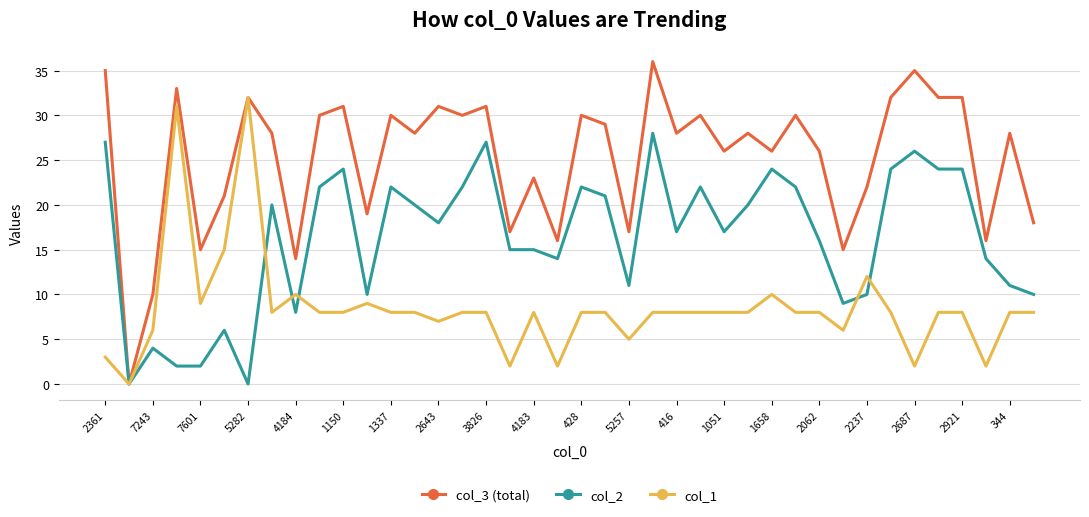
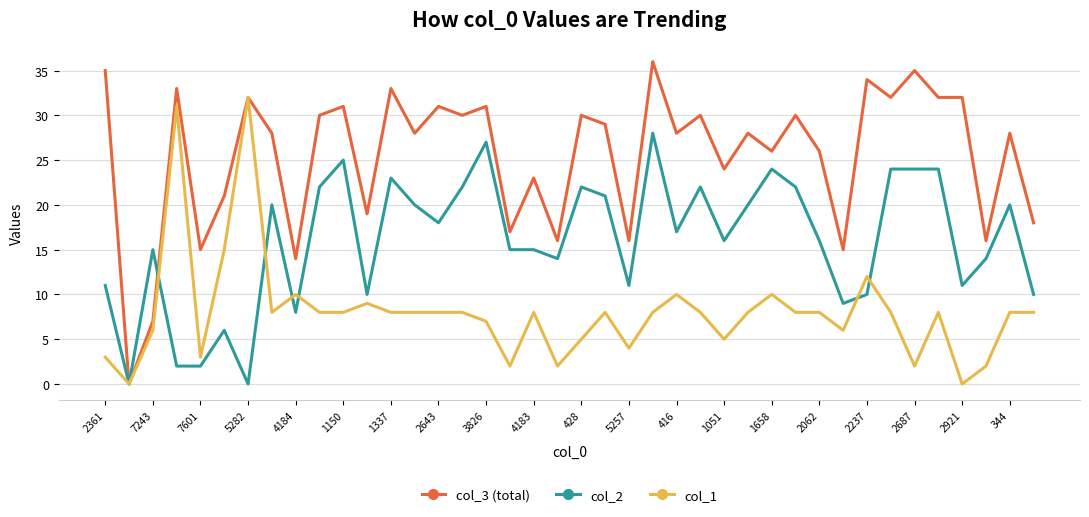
  {
    "col_3 (total)": {
      "2361": 35,
-     "7243": 10,
+     "7243": 7,
      "7601": 15,
      "4184": 14,
      "1150": 31,
-     "1337": 30,
+     "1337": 33,
      "2643": 31,
      "3826": 31,
      "4183": 23,
      "428": 30,
-     "5257": 17,
+     "5257": 16,
      "416": 28,
-     "1051": 26,
+     "1051": 24,
      "1658": 26,
      "2062": 26,
-     "2237": 22,
+     "2237": 34,
      "2687": 35,
      "2921": 32,
      "344": 28
    },
    "col_2": {
-     "2361": 27,
-     "7243": 4,
+     "2361": 11,
+     "7243": 15,
      "7601": 2,
      "5282": 0,
      "4184": 8,
-     "1150": 24,
-     "1337": 22,
+     "1150": 25,
+     "1337": 23,
      "2643": 18,
      "3826": 27,
      "4183": 15,
      "428": 22,
      "5257": 11,
      "416": 17,
-     "1051": 17,
+     "1051": 16,
      "1658": 24,
      "2062": 16,
      "2237": 10,
-     "2687": 26,
-     "2921": 24,
-     "344": 11
+     "2687": 24,
+     "2921": 11,
+     "344": 20
    },
    "col_1": {
      "2361": 3,
      "7243": 6,
-     "7601": 9,
+     "7601": 3,
      "4184": 10,
      "1150": 8,
      "1337": 8,
-     "2643": 7,
-     "3826": 8,
+     "2643": 8,
+     "3826": 7,
      "4183": 8,
-     "428": 8,
-     "5257": 5,
-     "416": 8,
-     "1051": 8,
+     "428": 5,
+     "5257": 4,
+     "416": 10,
+     "1051": 5,
      "1658": 10,
      "2062": 8,
      "2237": 12,
      "2687": 2,
-     "2921": 8,
+     "2921": 0,
      "344": 8
    }
  }
